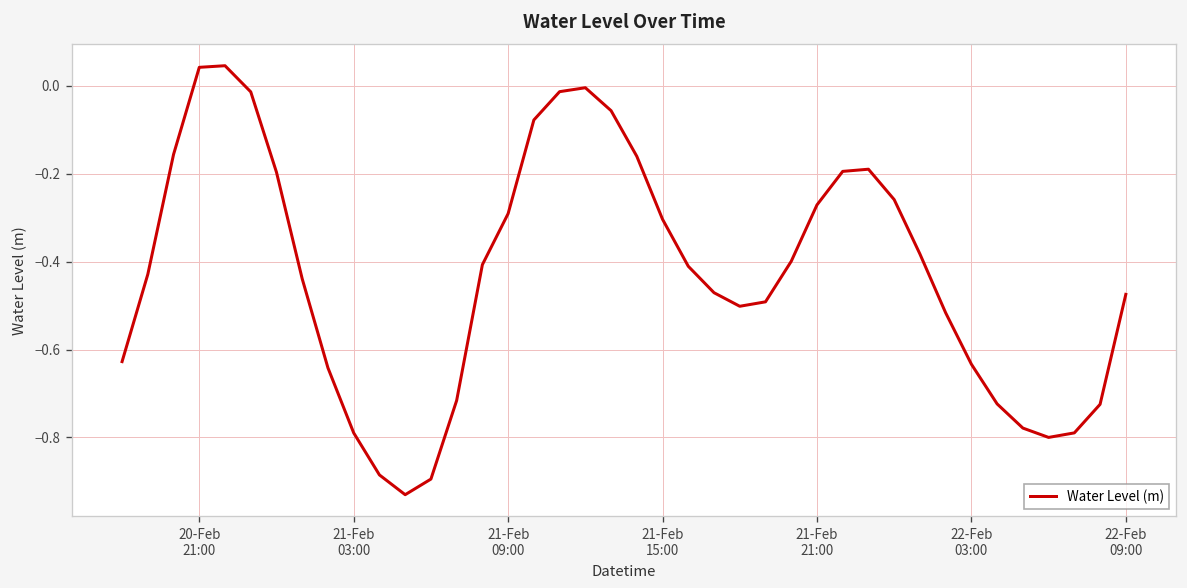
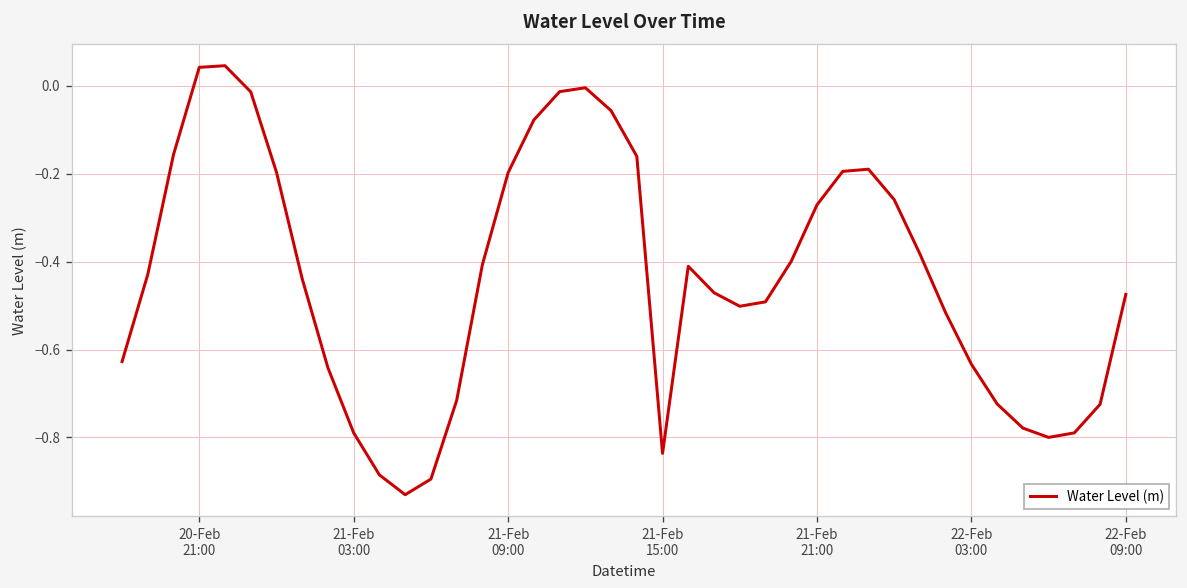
  {
    "20-Feb 21:00": 0.04,
    "21-Feb 03:00": -0.79,
-   "21-Feb 09:00": -0.29,
-   "21-Feb 15:00": -0.30,
+   "21-Feb 09:00": -0.20,
+   "21-Feb 15:00": -0.84,
    "21-Feb 21:00": -0.27,
    "22-Feb 03:00": -0.63,
    "22-Feb 09:00": -0.47
  }
